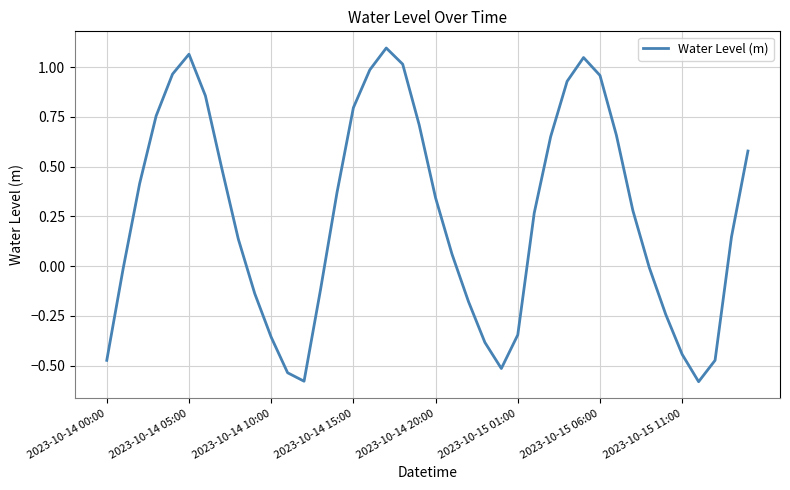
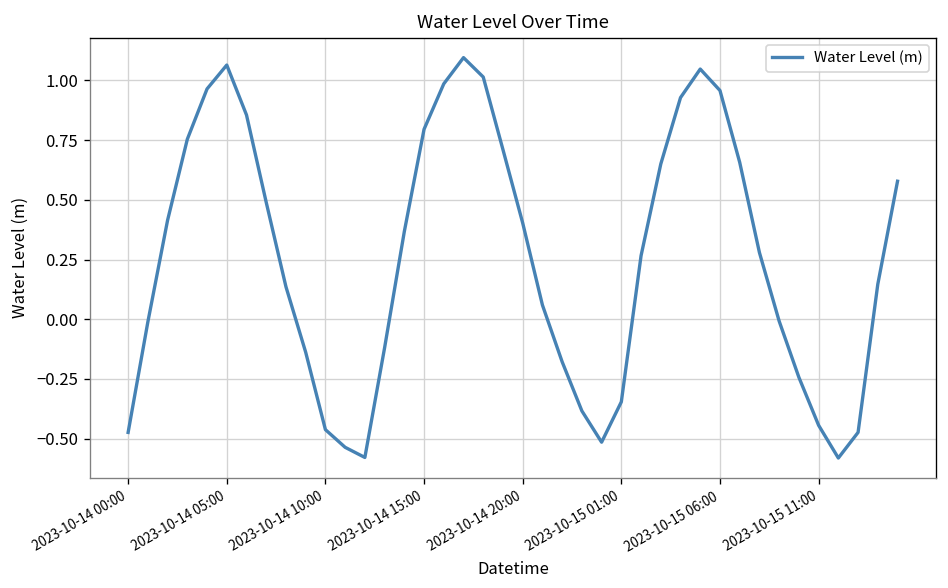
  {
    "2023-10-14 00:00": -0.47,
    "2023-10-14 05:00": 1.06,
-   "2023-10-14 10:00": -0.36,
+   "2023-10-14 10:00": -0.46,
    "2023-10-14 15:00": 0.80,
-   "2023-10-14 20:00": 0.34,
+   "2023-10-14 20:00": 0.40,
    "2023-10-15 01:00": -0.35,
    "2023-10-15 06:00": 0.96,
    "2023-10-15 11:00": -0.44
  }
